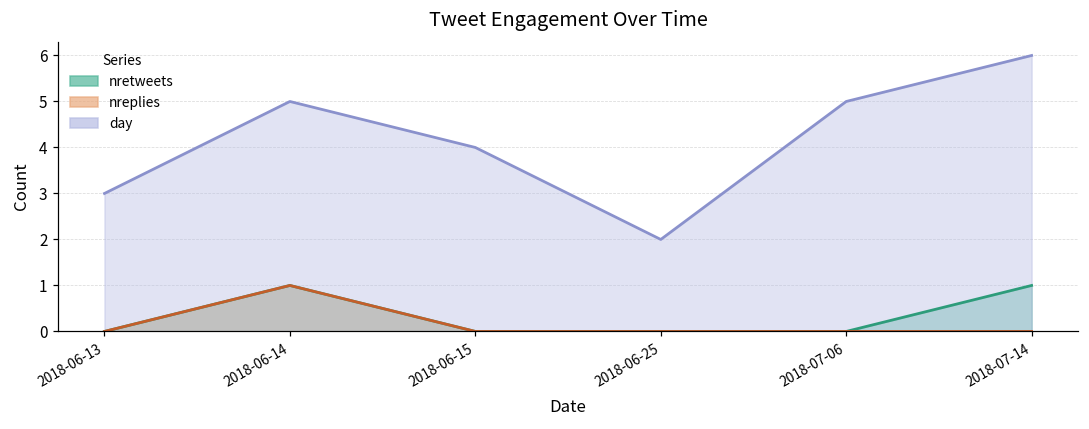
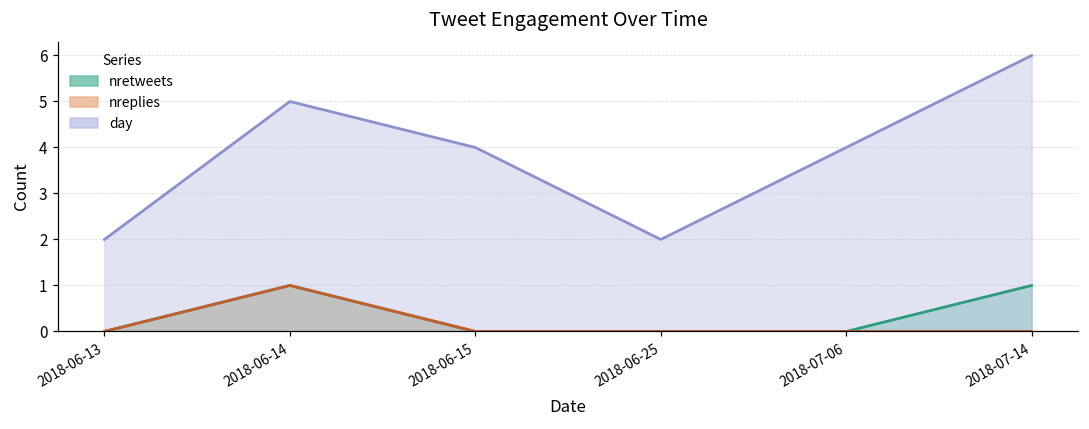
  {
    "nretweets": {
      "2018-07-14": 1
    },
    "nreplies": {
      "2018-07-14": 0
    },
    "day": {
-     "2018-06-13": 3,
+     "2018-06-13": 2,
      "2018-06-14": 5,
      "2018-06-15": 4,
      "2018-06-25": 2,
-     "2018-07-06": 5,
+     "2018-07-06": 4,
      "2018-07-14": 6
    }
  }
